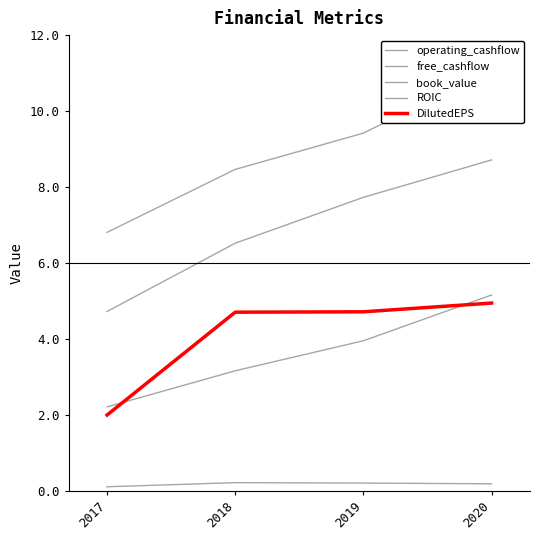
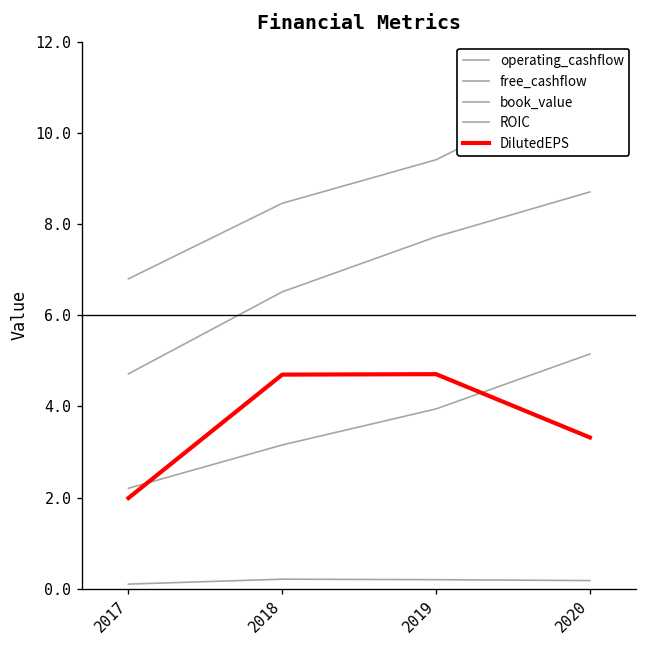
  {
    "DilutedEPS": {
      "2017": 2.0,
      "2018": 4.7,
      "2019": 4.7,
-     "2020": 4.9
+     "2020": 3.3
    }
  }
